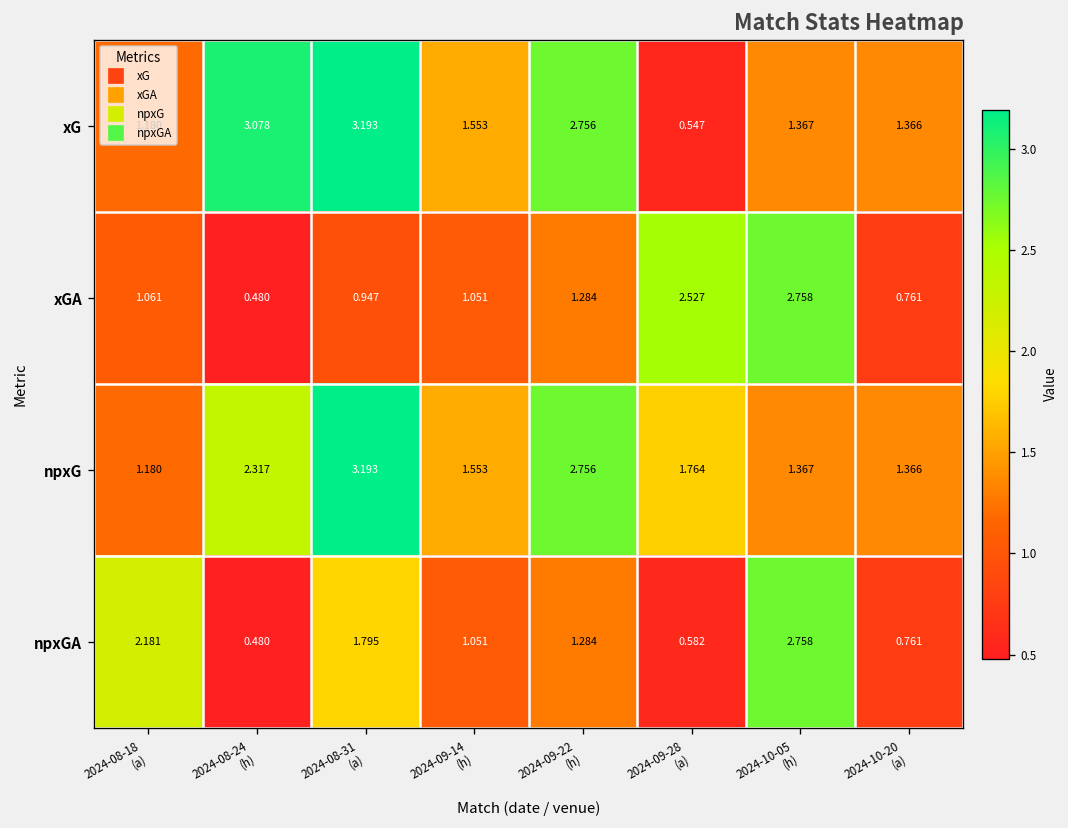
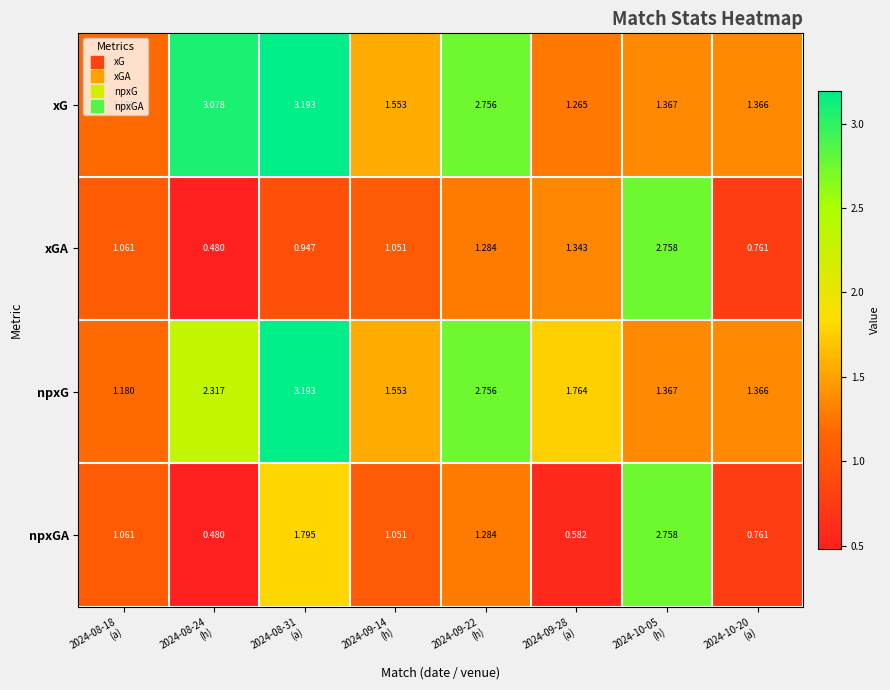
  {
    "xG": {
      "2024-08-24 (h)": 3.078,
      "2024-08-31 (a)": 3.193,
      "2024-09-14 (h)": 1.553,
      "2024-09-22 (h)": 2.756,
-     "2024-09-28 (a)": 0.547,
+     "2024-09-28 (a)": 1.265,
      "2024-10-05 (h)": 1.367,
      "2024-10-20 (a)": 1.366
    },
    "xGA": {
      "2024-08-18 (a)": 1.061,
      "2024-08-24 (h)": 0.480,
      "2024-08-31 (a)": 0.947,
      "2024-09-14 (h)": 1.051,
      "2024-09-22 (h)": 1.284,
-     "2024-09-28 (a)": 2.527,
+     "2024-09-28 (a)": 1.343,
      "2024-10-05 (h)": 2.758,
      "2024-10-20 (a)": 0.761
    },
    "npxG": {
      "2024-08-18 (a)": 1.180,
      "2024-08-24 (h)": 2.317,
      "2024-08-31 (a)": 3.193,
      "2024-09-14 (h)": 1.553,
      "2024-09-22 (h)": 2.756,
      "2024-09-28 (a)": 1.764,
      "2024-10-05 (h)": 1.367,
      "2024-10-20 (a)": 1.366
    },
    "npxGA": {
-     "2024-08-18 (a)": 2.181,
+     "2024-08-18 (a)": 1.061,
      "2024-08-24 (h)": 0.480,
      "2024-08-31 (a)": 1.795,
      "2024-09-14 (h)": 1.051,
      "2024-09-22 (h)": 1.284,
      "2024-09-28 (a)": 0.582,
      "2024-10-05 (h)": 2.758,
      "2024-10-20 (a)": 0.761
    }
  }
